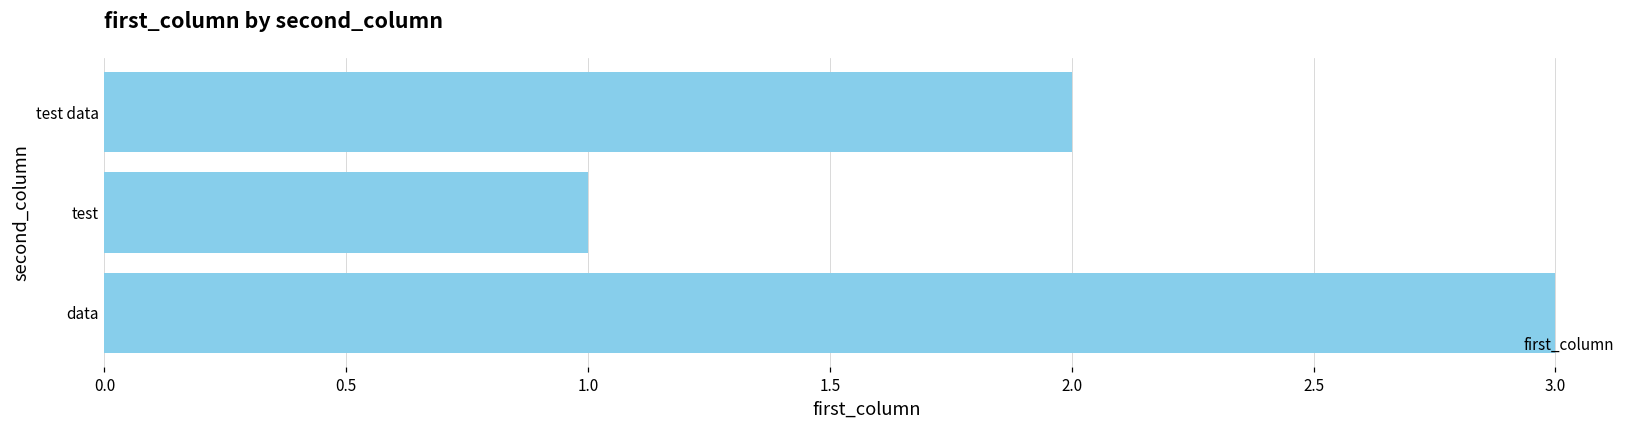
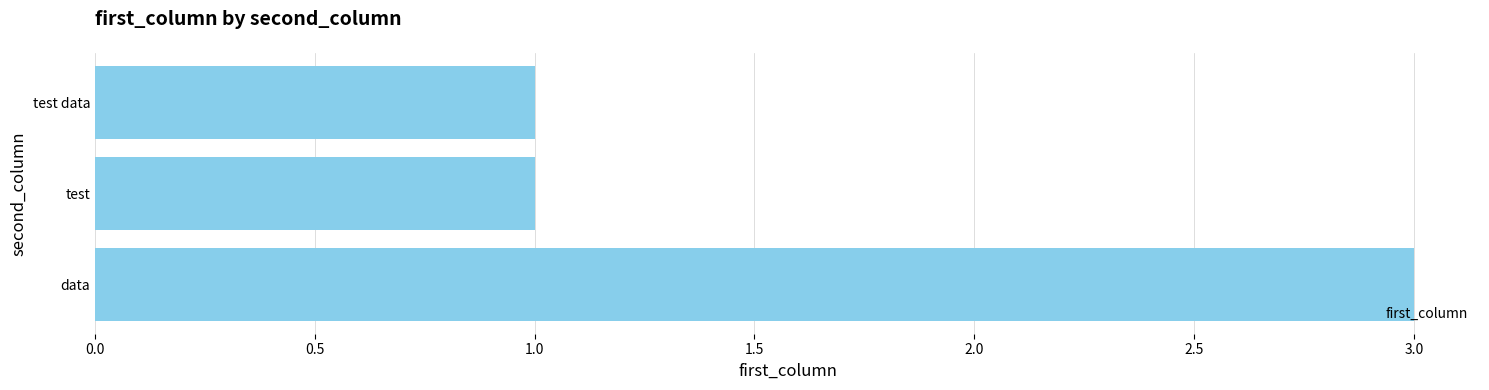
  {
-   "test data": 2,
+   "test data": 1,
    "test": 1,
    "data": 3
  }
